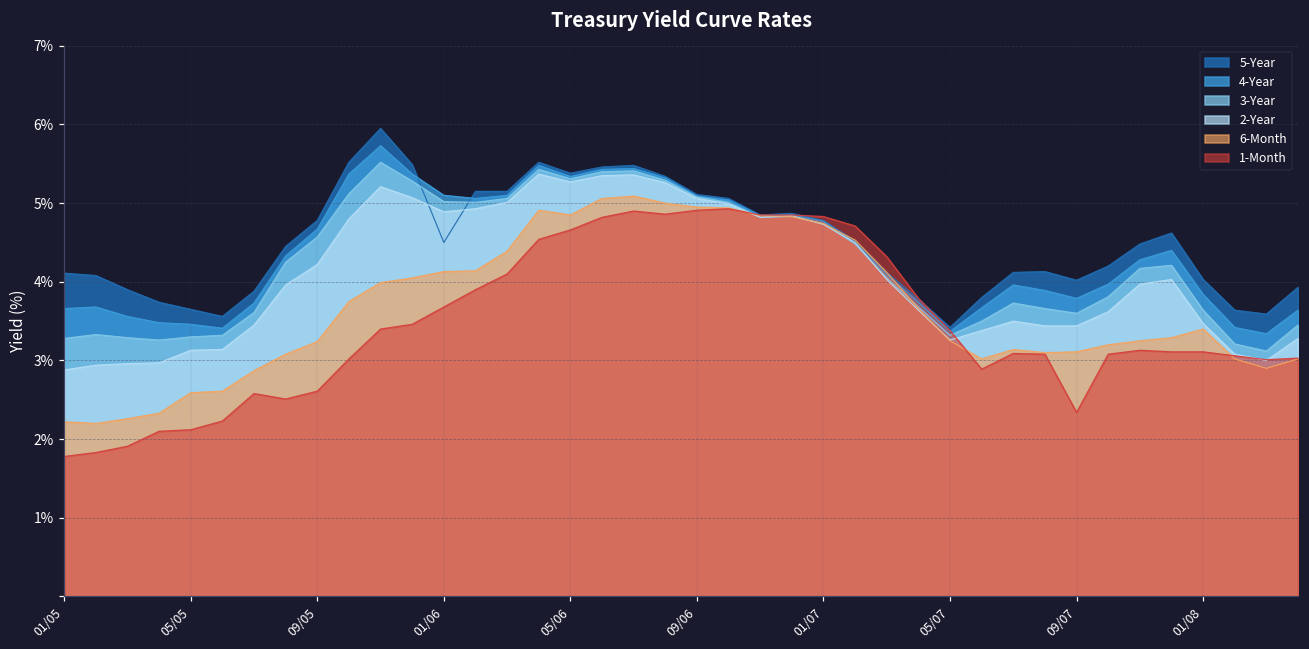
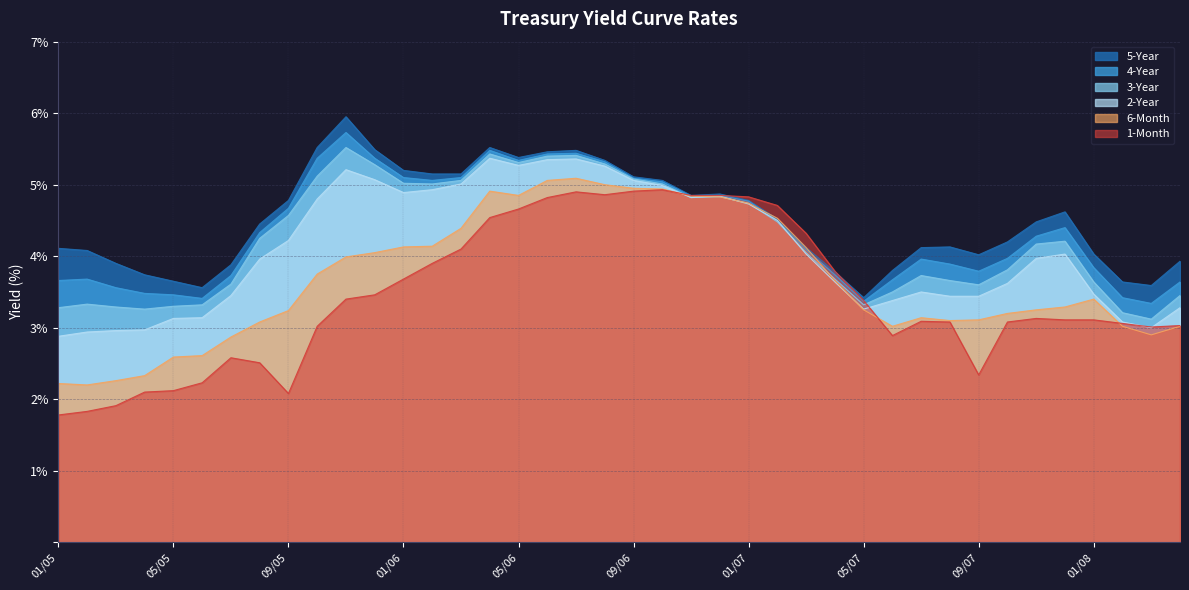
  {
    "5-Year": {
      "01/05": "4.1%",
      "05/05": "3.7%",
      "09/05": "4.8%",
-     "01/06": "4.5%",
+     "01/06": "5.2%",
      "05/06": "5.4%",
      "05/07": "3.4%",
      "09/07": "4.0%",
      "01/08": "4.0%"
    },
    "4-Year": {
      "01/05": "3.7%",
      "05/05": "3.5%",
      "09/05": "4.7%",
      "01/06": "5.1%",
      "09/07": "3.8%",
      "01/08": "3.8%"
    },
    "6-Month": {
      "01/05": "2.2%",
      "05/05": "2.6%",
      "09/05": "3.2%",
      "01/06": "4.1%",
      "05/06": "4.9%",
      "09/06": "5.0%",
      "09/07": "3.1%",
      "01/08": "3.4%"
    },
    "1-Month": {
      "01/05": "1.8%",
      "05/05": "2.1%",
-     "09/05": "2.6%",
+     "09/05": "2.1%",
      "01/06": "3.7%",
      "05/06": "4.7%",
      "09/06": "4.9%",
      "01/07": "4.8%",
      "09/07": "2.3%",
      "01/08": "3.1%"
    }
  }
